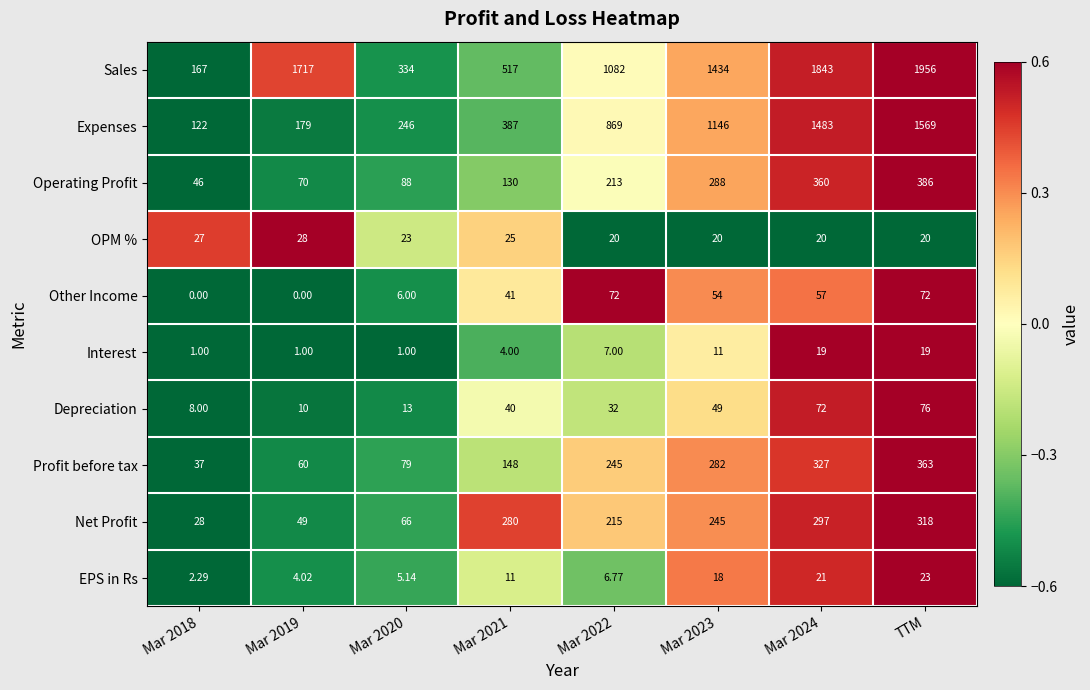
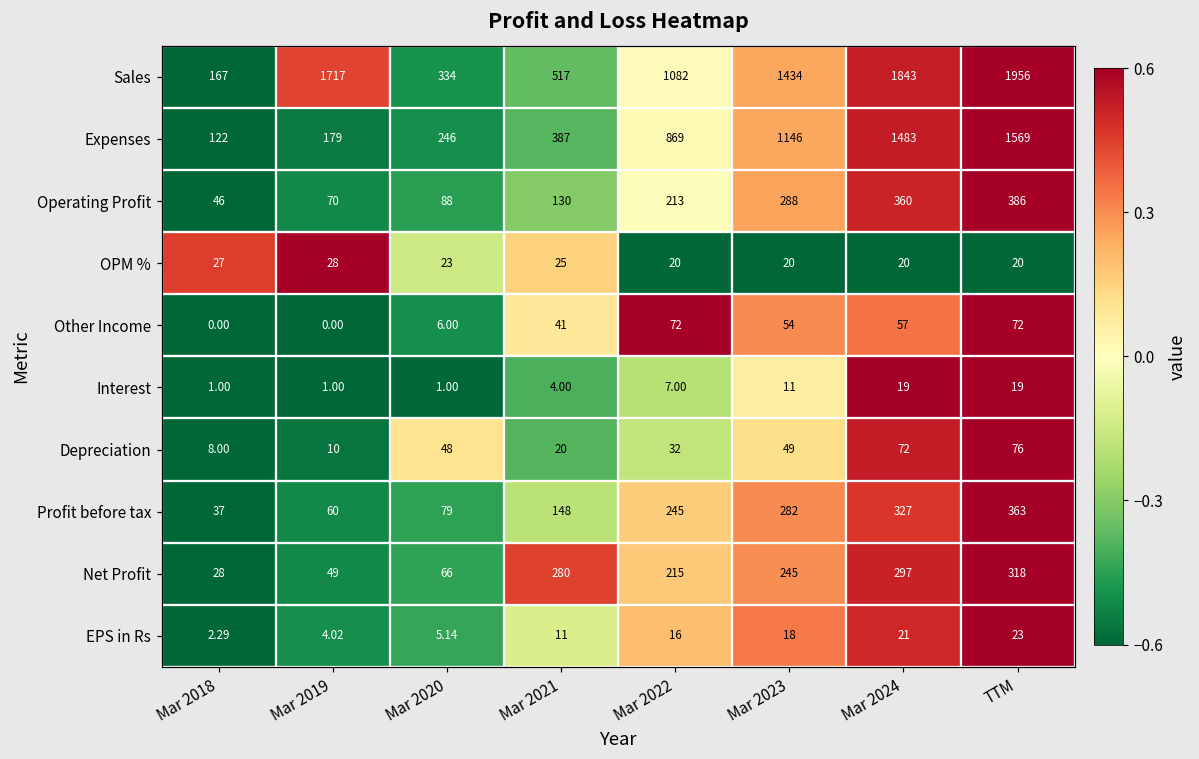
  {
    "Sales": {
      "Mar 2018": 167,
      "Mar 2019": 1717,
      "Mar 2020": 334,
      "Mar 2021": 517,
      "Mar 2022": 1082,
      "Mar 2023": 1434,
      "Mar 2024": 1843,
      "TTM": 1956
    },
    "Expenses": {
      "Mar 2018": 122,
      "Mar 2019": 179,
      "Mar 2020": 246,
      "Mar 2021": 387,
      "Mar 2022": 869,
      "Mar 2023": 1146,
      "Mar 2024": 1483,
      "TTM": 1569
    },
    "Operating Profit": {
      "Mar 2018": 46,
      "Mar 2019": 70,
      "Mar 2020": 88,
      "Mar 2021": 130,
      "Mar 2022": 213,
      "Mar 2023": 288,
      "Mar 2024": 360,
      "TTM": 386
    },
    "OPM %": {
      "Mar 2018": 27,
      "Mar 2019": 28,
      "Mar 2020": 23,
      "Mar 2021": 25,
      "Mar 2022": 20,
      "Mar 2023": 20,
      "Mar 2024": 20,
      "TTM": 20
    },
    "Other Income": {
      "Mar 2018": 0.00,
      "Mar 2019": 0.00,
      "Mar 2020": 6.00,
      "Mar 2021": 41,
      "Mar 2022": 72,
      "Mar 2023": 54,
      "Mar 2024": 57,
      "TTM": 72
    },
    "Interest": {
      "Mar 2018": 1.00,
      "Mar 2019": 1.00,
      "Mar 2020": 1.00,
      "Mar 2021": 4.00,
      "Mar 2022": 7.00,
      "Mar 2023": 11,
      "Mar 2024": 19,
      "TTM": 19
    },
    "Depreciation": {
      "Mar 2018": 8.00,
      "Mar 2019": 10,
-     "Mar 2020": 13,
-     "Mar 2021": 40,
+     "Mar 2020": 48,
+     "Mar 2021": 20,
      "Mar 2022": 32,
      "Mar 2023": 49,
      "Mar 2024": 72,
      "TTM": 76
    },
    "Profit before tax": {
      "Mar 2018": 37,
      "Mar 2019": 60,
      "Mar 2020": 79,
      "Mar 2021": 148,
      "Mar 2022": 245,
      "Mar 2023": 282,
      "Mar 2024": 327,
      "TTM": 363
    },
    "Net Profit": {
      "Mar 2018": 28,
      "Mar 2019": 49,
      "Mar 2020": 66,
      "Mar 2021": 280,
      "Mar 2022": 215,
      "Mar 2023": 245,
      "Mar 2024": 297,
      "TTM": 318
    },
    "EPS in Rs": {
      "Mar 2018": 2.29,
      "Mar 2019": 4.02,
      "Mar 2020": 5.14,
      "Mar 2021": 11,
-     "Mar 2022": 6.77,
+     "Mar 2022": 16,
      "Mar 2023": 18,
      "Mar 2024": 21,
      "TTM": 23
    }
  }
